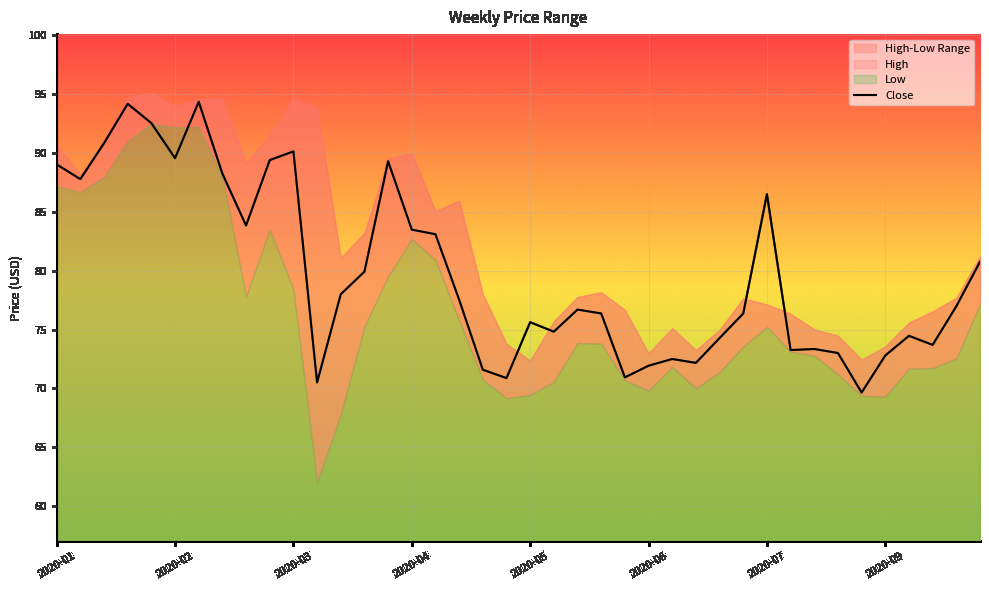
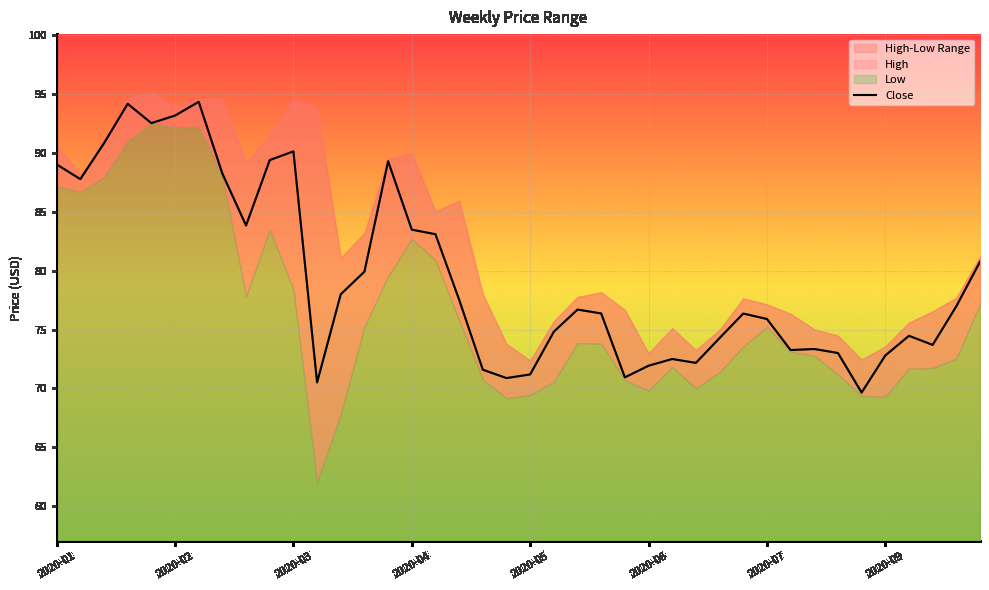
  {
    "Close": {
      "2020-01": 89.0,
-     "2020-02": 89.6,
+     "2020-02": 93.2,
      "2020-03": 90.1,
      "2020-04": 83.5,
-     "2020-05": 75.6,
+     "2020-05": 71.2,
      "2020-06": 71.9,
-     "2020-07": 86.5,
+     "2020-07": 75.9,
      "2020-09": 72.8
    }
  }
